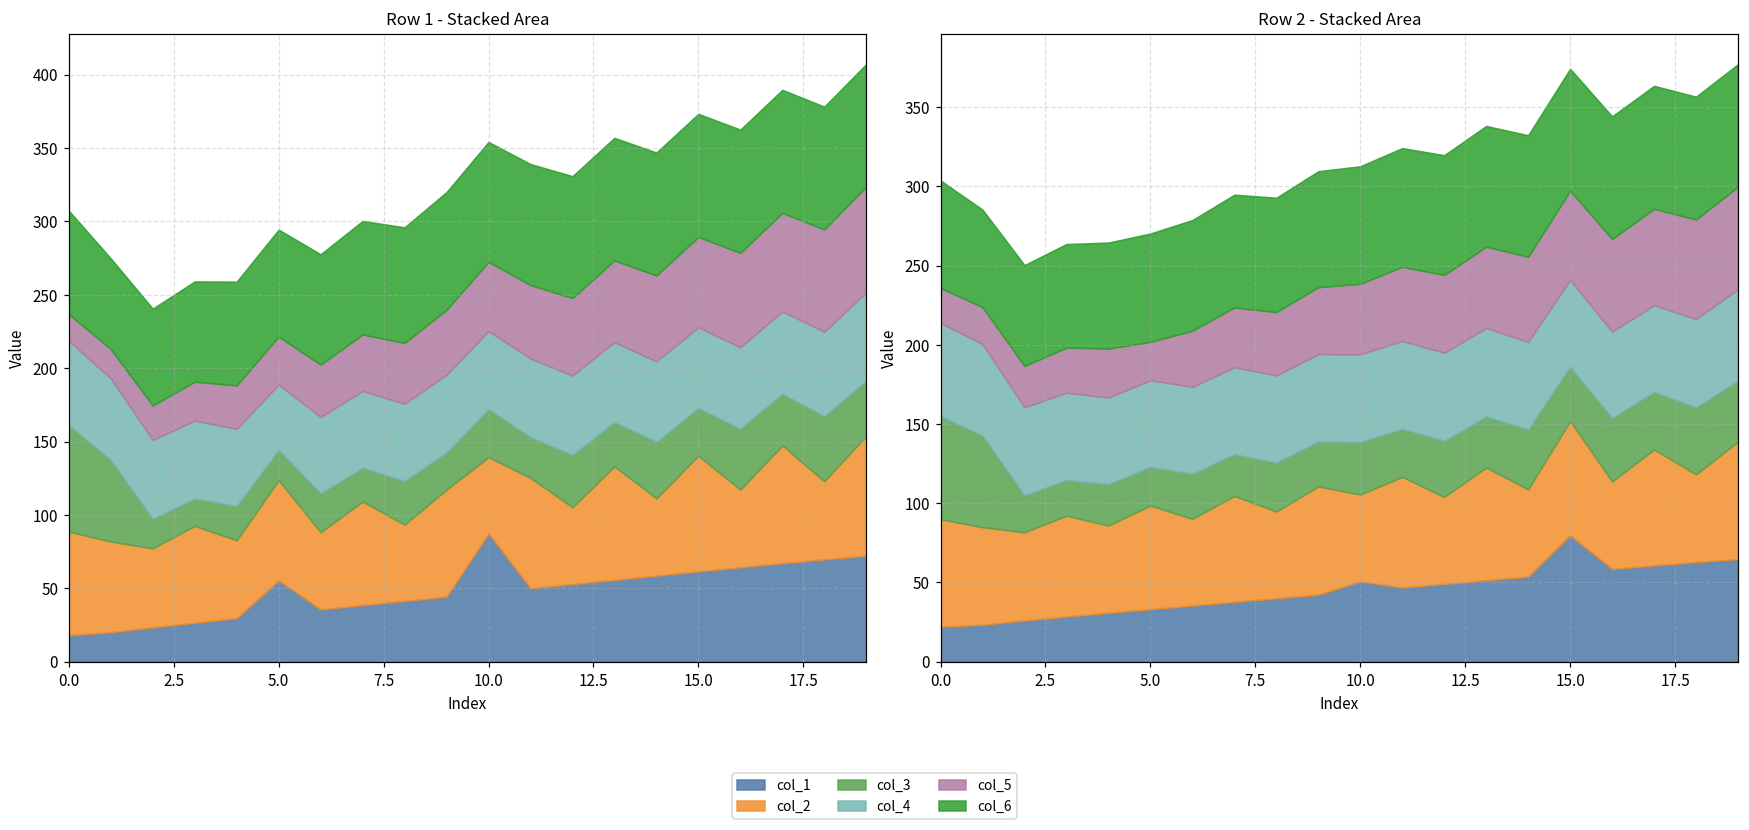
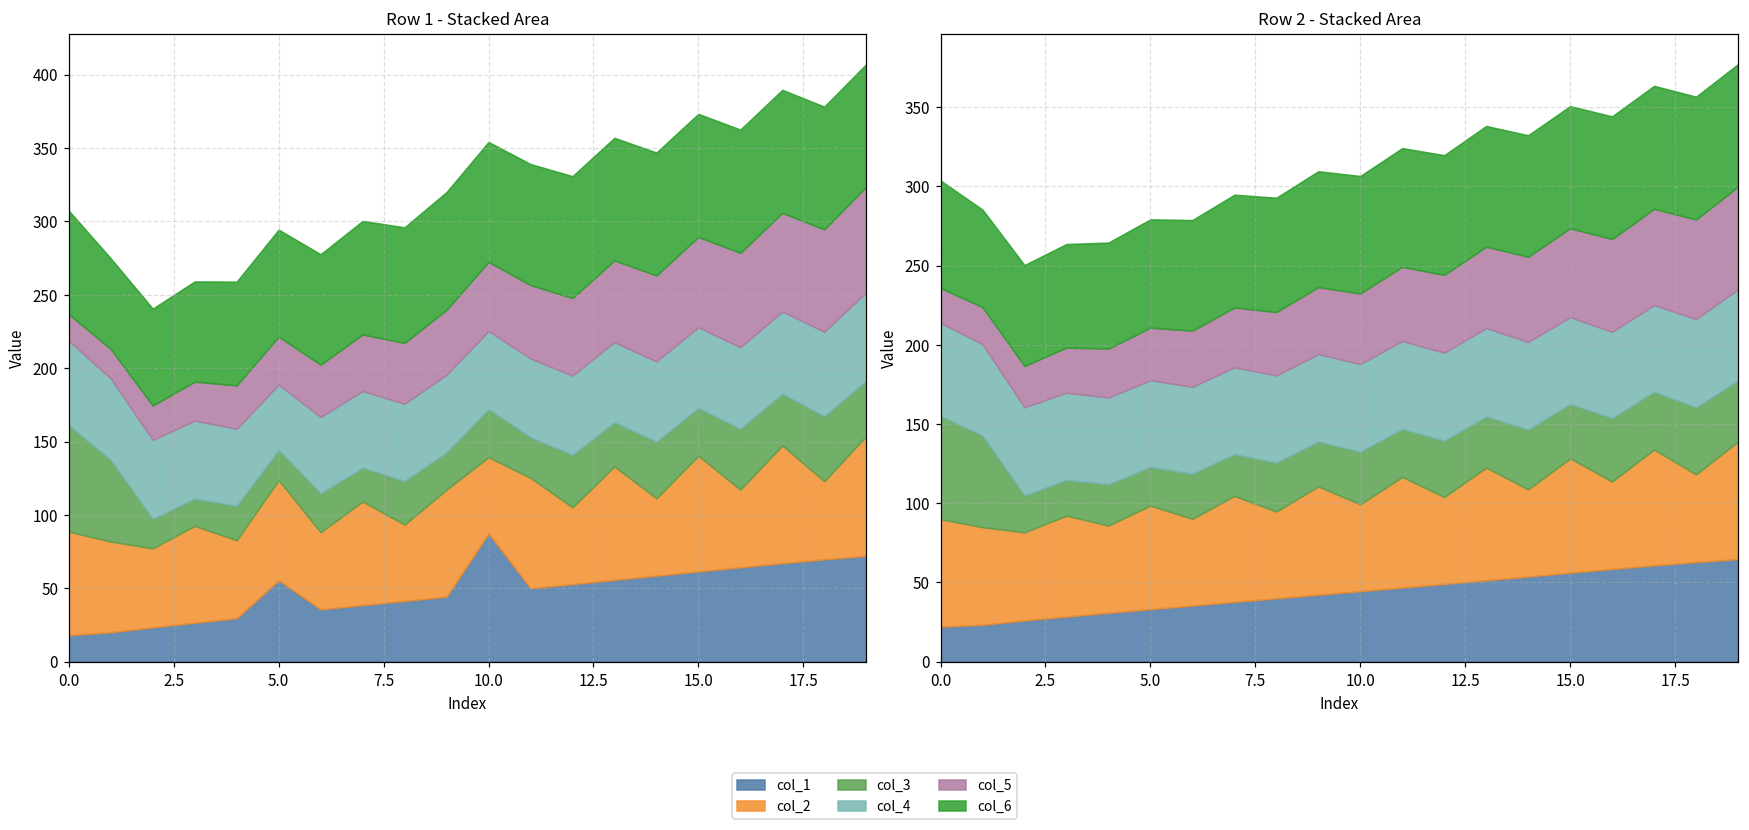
  {
    "Row 1 - Stacked Area": {
      "col_1": {
        "0.0": 18,
        "5.0": 55,
        "10.0": 87,
        "15.0": 62
      },
      "col_2": {
        "0.0": 71,
        "5.0": 68,
        "10.0": 52,
        "15.0": 79
      },
      "col_4": {
        "0.0": 58,
        "5.0": 45,
        "10.0": 53,
        "15.0": 55
      },
      "col_5": {
        "0.0": 18,
        "5.0": 33,
        "10.0": 47,
        "15.0": 62
      }
    },
    "Row 2 - Stacked Area": {
      "col_1": {
        "0.0": 22,
        "5.0": 33,
-       "10.0": 51,
-       "15.0": 80
+       "10.0": 45,
+       "15.0": 56
      },
      "col_2": {
        "0.0": 68,
        "5.0": 65,
        "10.0": 55,
        "15.0": 72
      },
      "col_4": {
        "0.0": 59,
        "5.0": 55,
        "10.0": 55,
        "15.0": 55
      },
      "col_5": {
        "0.0": 22,
-       "5.0": 24,
+       "5.0": 33,
        "10.0": 45,
        "15.0": 56
      }
    }
  }
